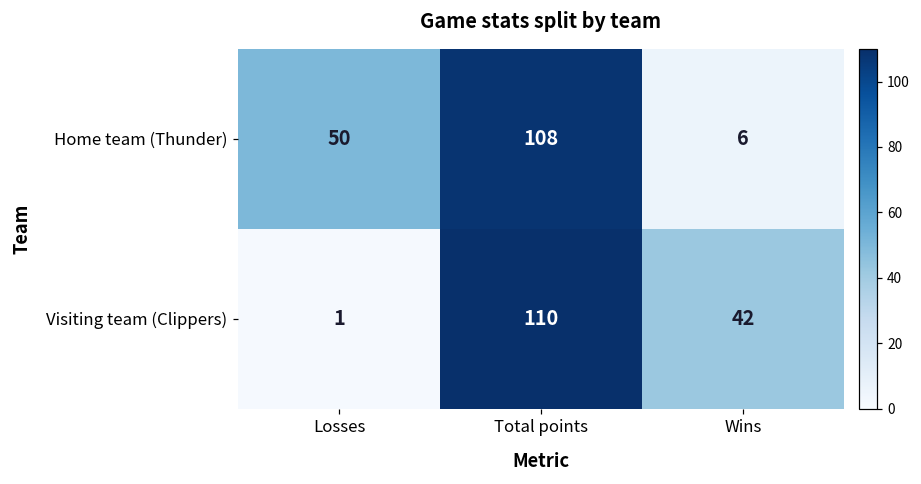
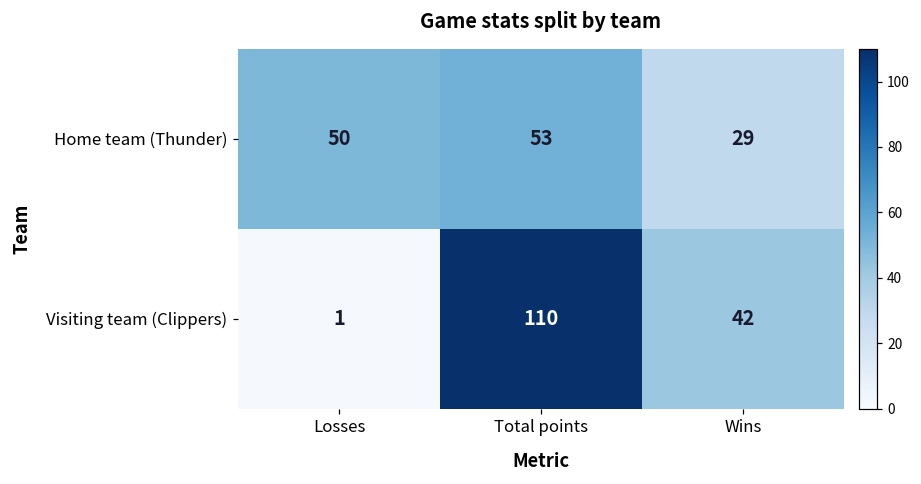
  {
    "Home team (Thunder)": {
      "Losses": 50,
-     "Total points": 108,
-     "Wins": 6
+     "Total points": 53,
+     "Wins": 29
    },
    "Visiting team (Clippers)": {
      "Losses": 1,
      "Total points": 110,
      "Wins": 42
    }
  }
